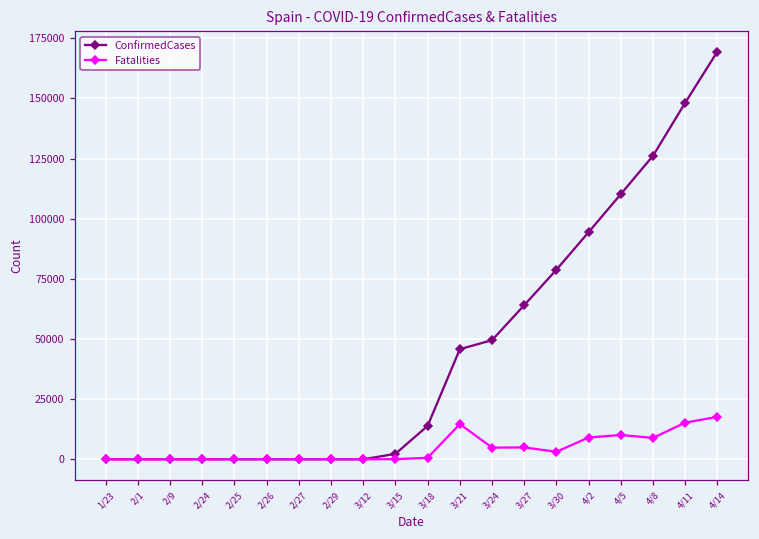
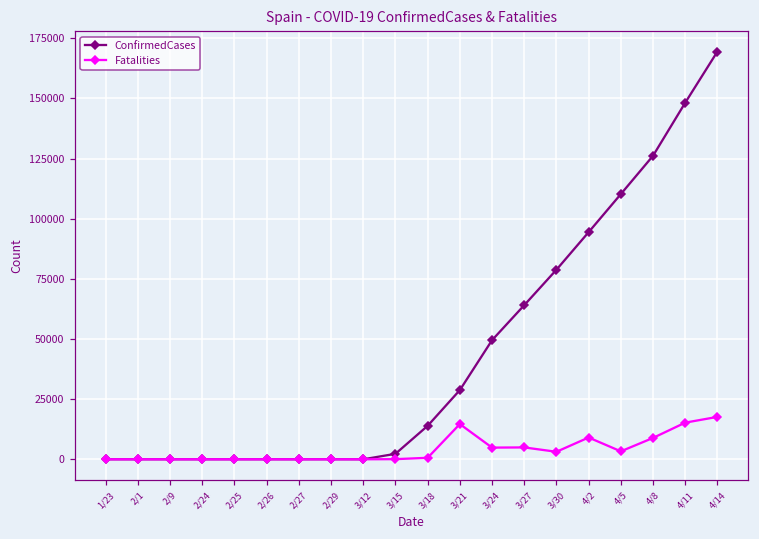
  {
    "ConfirmedCases": {
      "3/15": 2000,
      "3/18": 14000,
-     "3/21": 46000,
+     "3/21": 29000,
      "3/24": 50000,
      "3/27": 64000,
      "3/30": 79000,
      "4/2": 94000,
      "4/5": 110000,
      "4/8": 126000,
      "4/11": 148000,
      "4/14": 169000
    },
    "Fatalities": {
      "3/15": 0,
      "3/18": 1000,
      "3/21": 15000,
      "3/24": 5000,
      "3/27": 5000,
      "3/30": 3000,
      "4/2": 9000,
-     "4/5": 10000,
+     "4/5": 3000,
      "4/8": 9000,
      "4/11": 15000,
      "4/14": 18000
    }
  }
